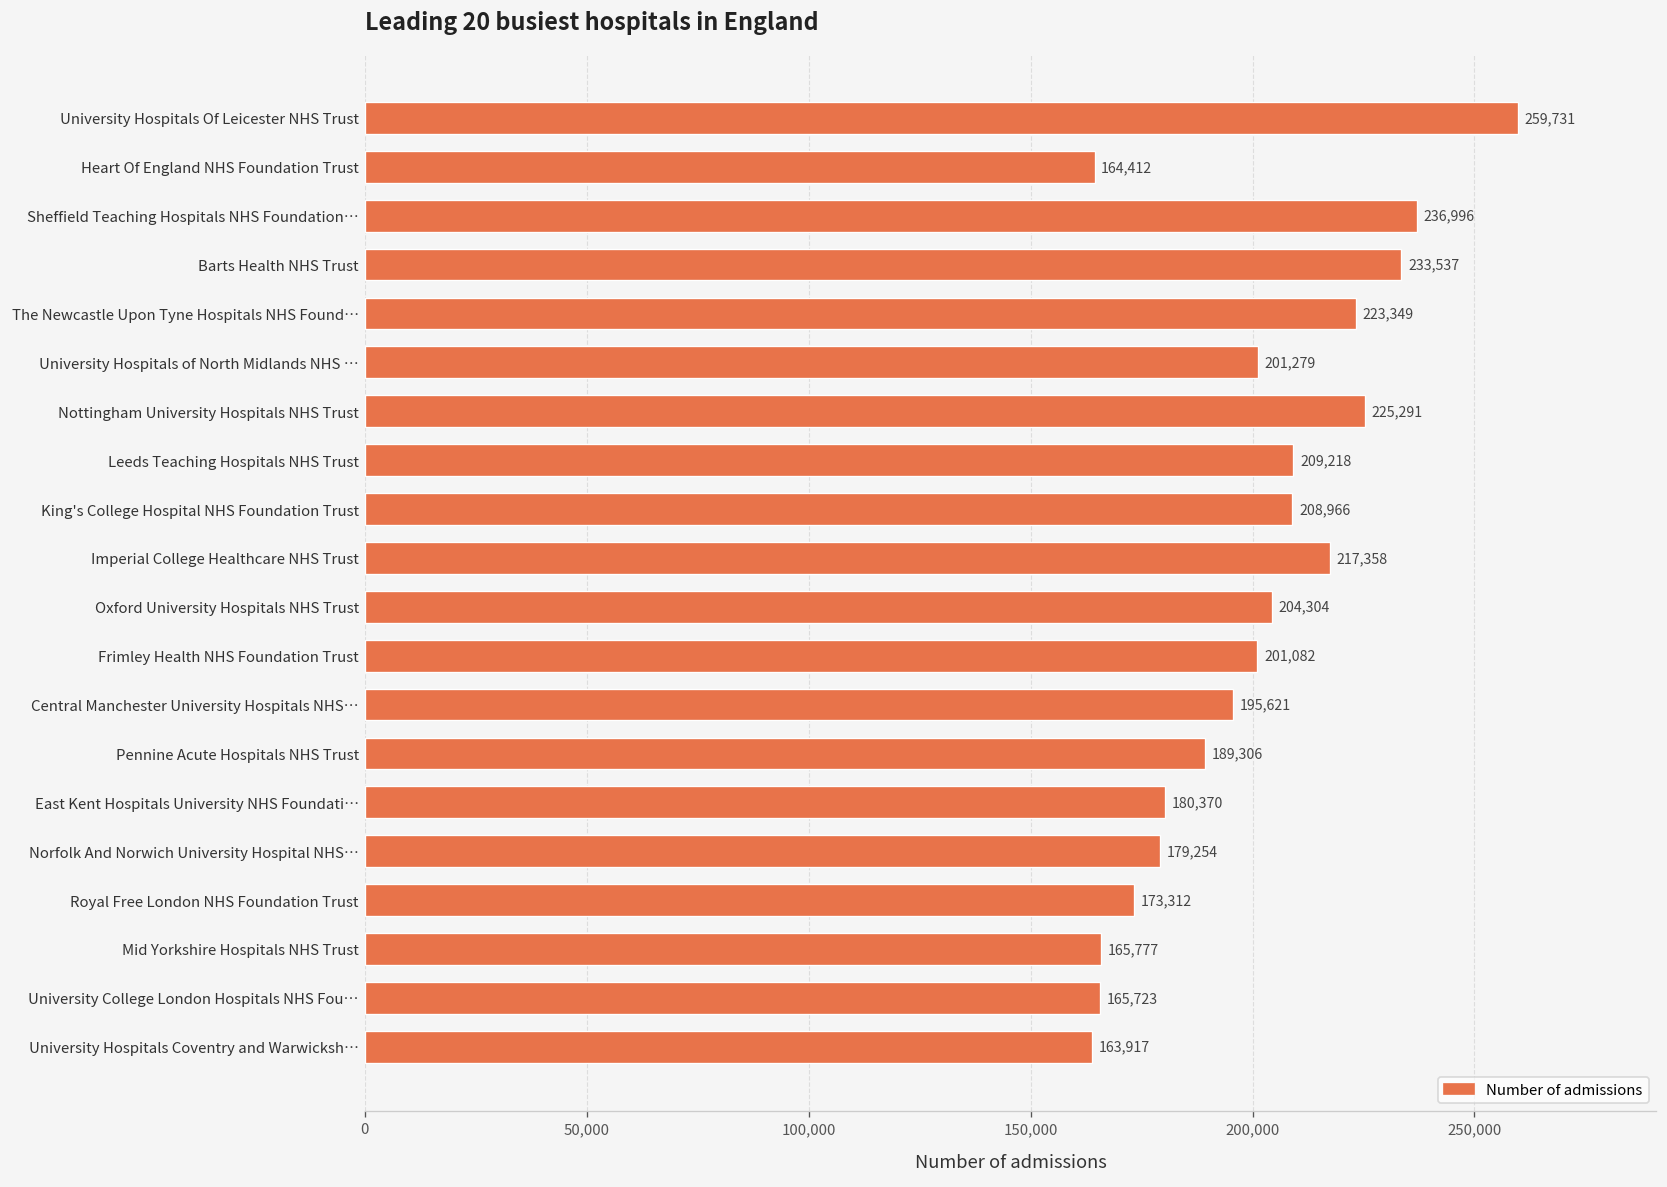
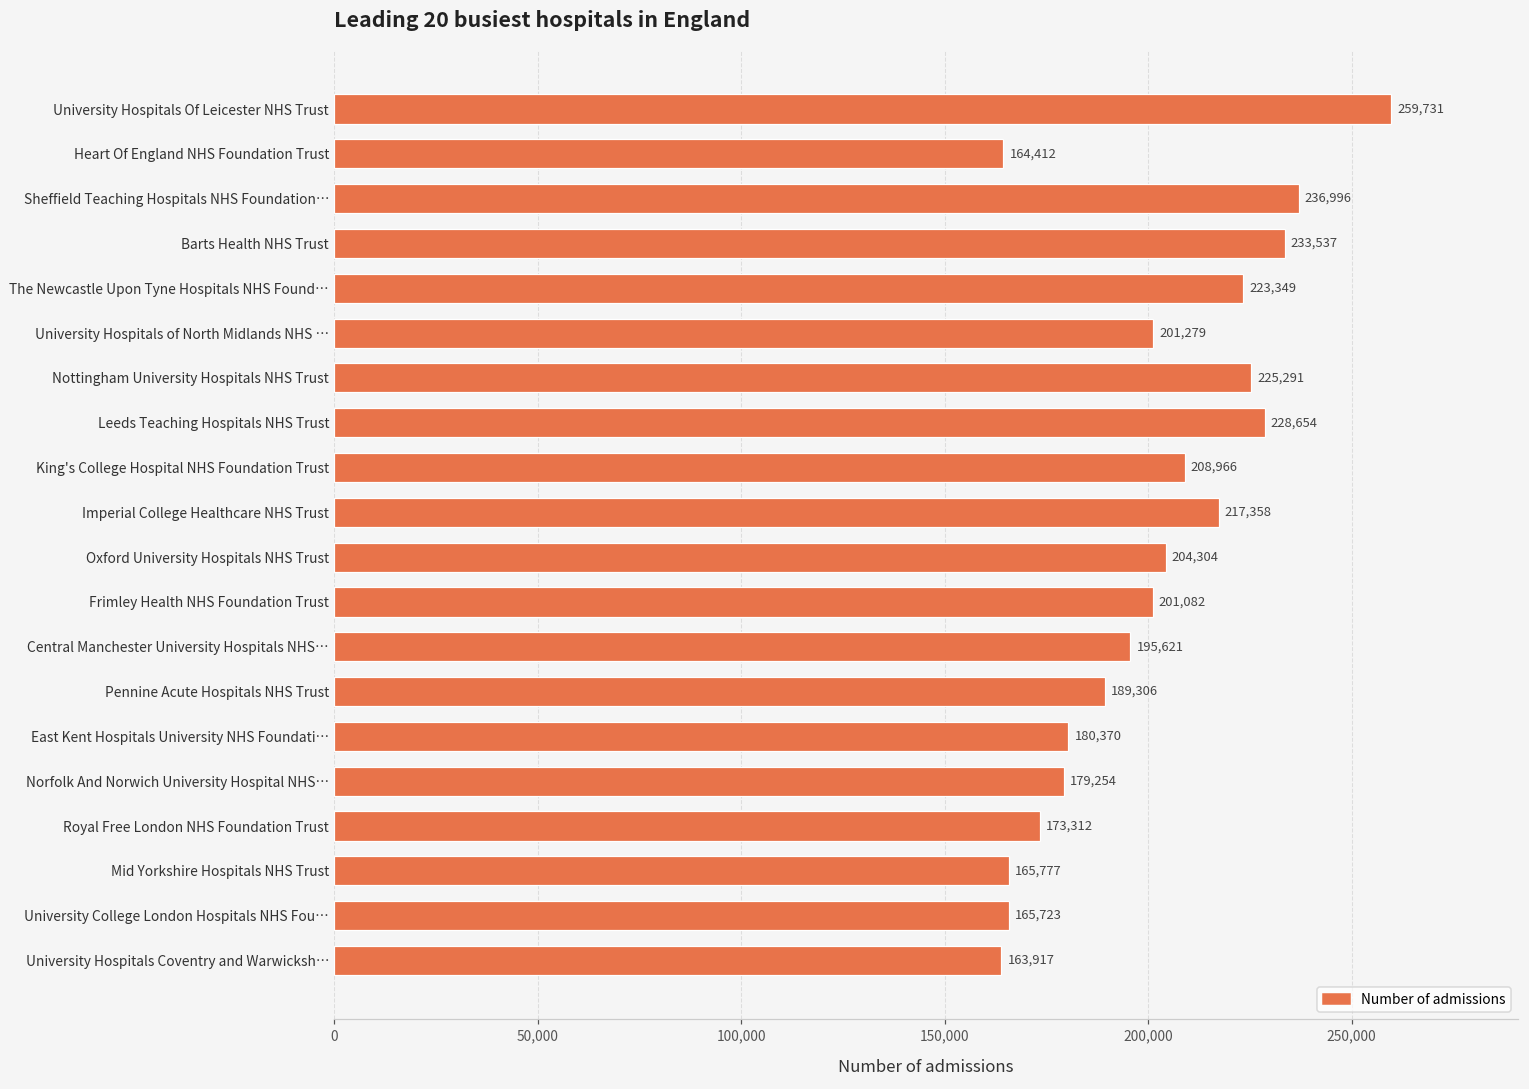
  {
    "University Hospitals Of Leicester NHS Trust": "259,731",
    "Heart Of England NHS Foundation Trust": "164,412",
    "Sheffield Teaching Hospitals NHS Foundation…": "236,996",
    "Barts Health NHS Trust": "233,537",
    "The Newcastle Upon Tyne Hospitals NHS Found…": "223,349",
    "University Hospitals of North Midlands NHS …": "201,279",
    "Nottingham University Hospitals NHS Trust": "225,291",
-   "Leeds Teaching Hospitals NHS Trust": "209,218",
+   "Leeds Teaching Hospitals NHS Trust": "228,654",
    "King's College Hospital NHS Foundation Trust": "208,966",
    "Imperial College Healthcare NHS Trust": "217,358",
    "Oxford University Hospitals NHS Trust": "204,304",
    "Frimley Health NHS Foundation Trust": "201,082",
    "Central Manchester University Hospitals NHS…": "195,621",
    "Pennine Acute Hospitals NHS Trust": "189,306",
    "East Kent Hospitals University NHS Foundati…": "180,370",
    "Norfolk And Norwich University Hospital NHS…": "179,254",
    "Royal Free London NHS Foundation Trust": "173,312",
    "Mid Yorkshire Hospitals NHS Trust": "165,777",
    "University College London Hospitals NHS Fou…": "165,723",
    "University Hospitals Coventry and Warwicksh…": "163,917"
  }
